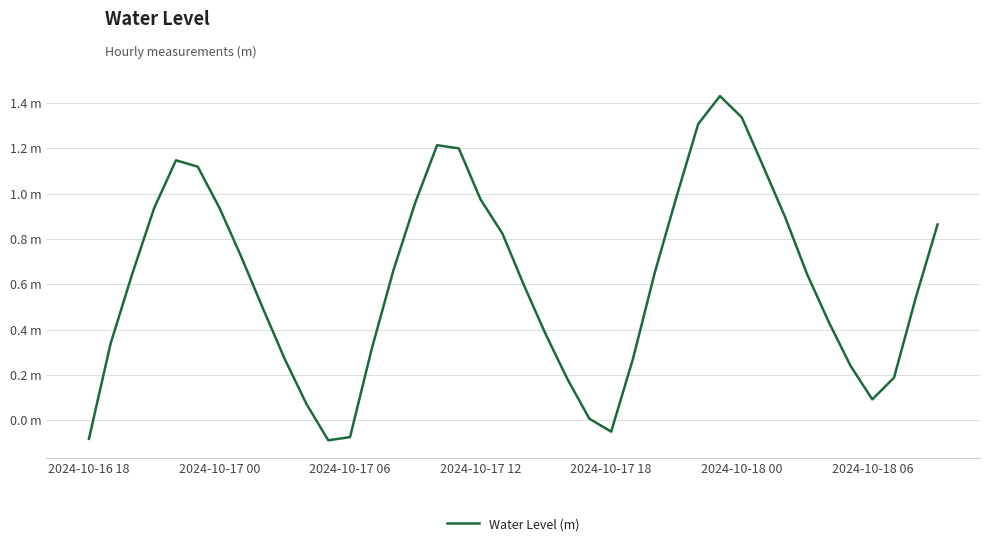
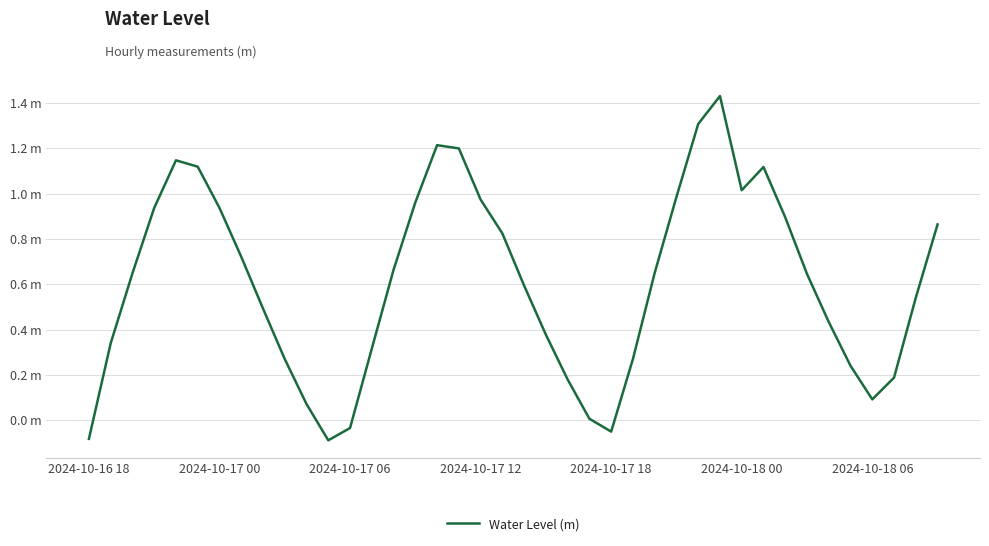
  {
    "2024-10-16 18": "-0.08 m",
    "2024-10-17 00": "0.94 m",
-   "2024-10-17 06": "-0.07 m",
+   "2024-10-17 06": "-0.03 m",
    "2024-10-17 12": "0.97 m",
    "2024-10-17 18": "-0.05 m",
-   "2024-10-18 00": "1.34 m",
+   "2024-10-18 00": "1.02 m",
    "2024-10-18 06": "0.09 m"
  }
